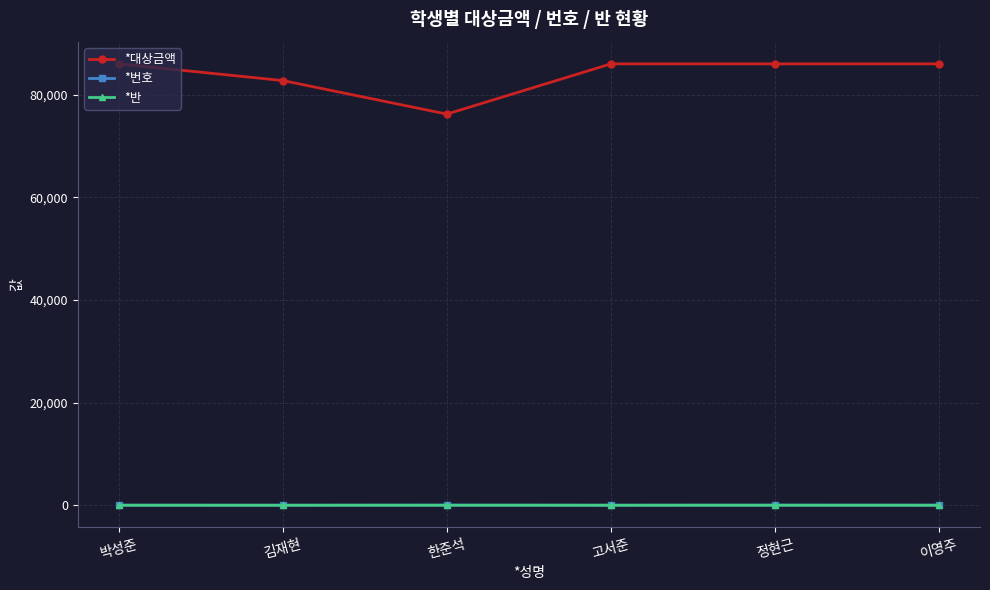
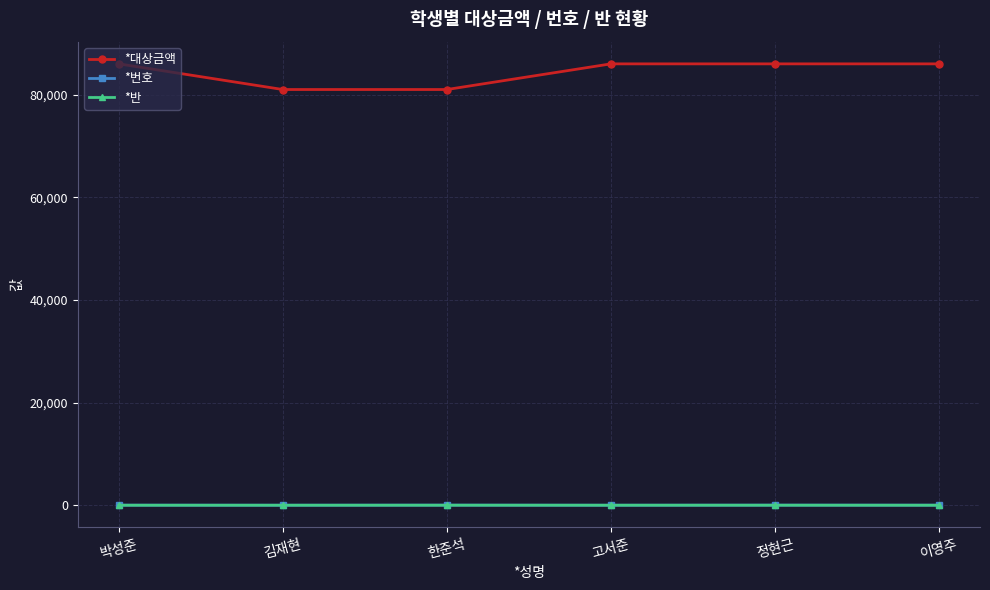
  {
    "*대상금액": {
-     "김재현": "83,000",
-     "한준석": "76,000",
+     "김재현": "81,000",
+     "한준석": "81,000",
      "고서준": "86,000",
      "정현근": "86,000",
      "이영주": "86,000"
    },
    "*반": {
      "박성준": "0",
      "김재현": "0",
      "한준석": "0",
      "고서준": "0",
      "정현근": "0",
      "이영주": "0"
    }
  }
